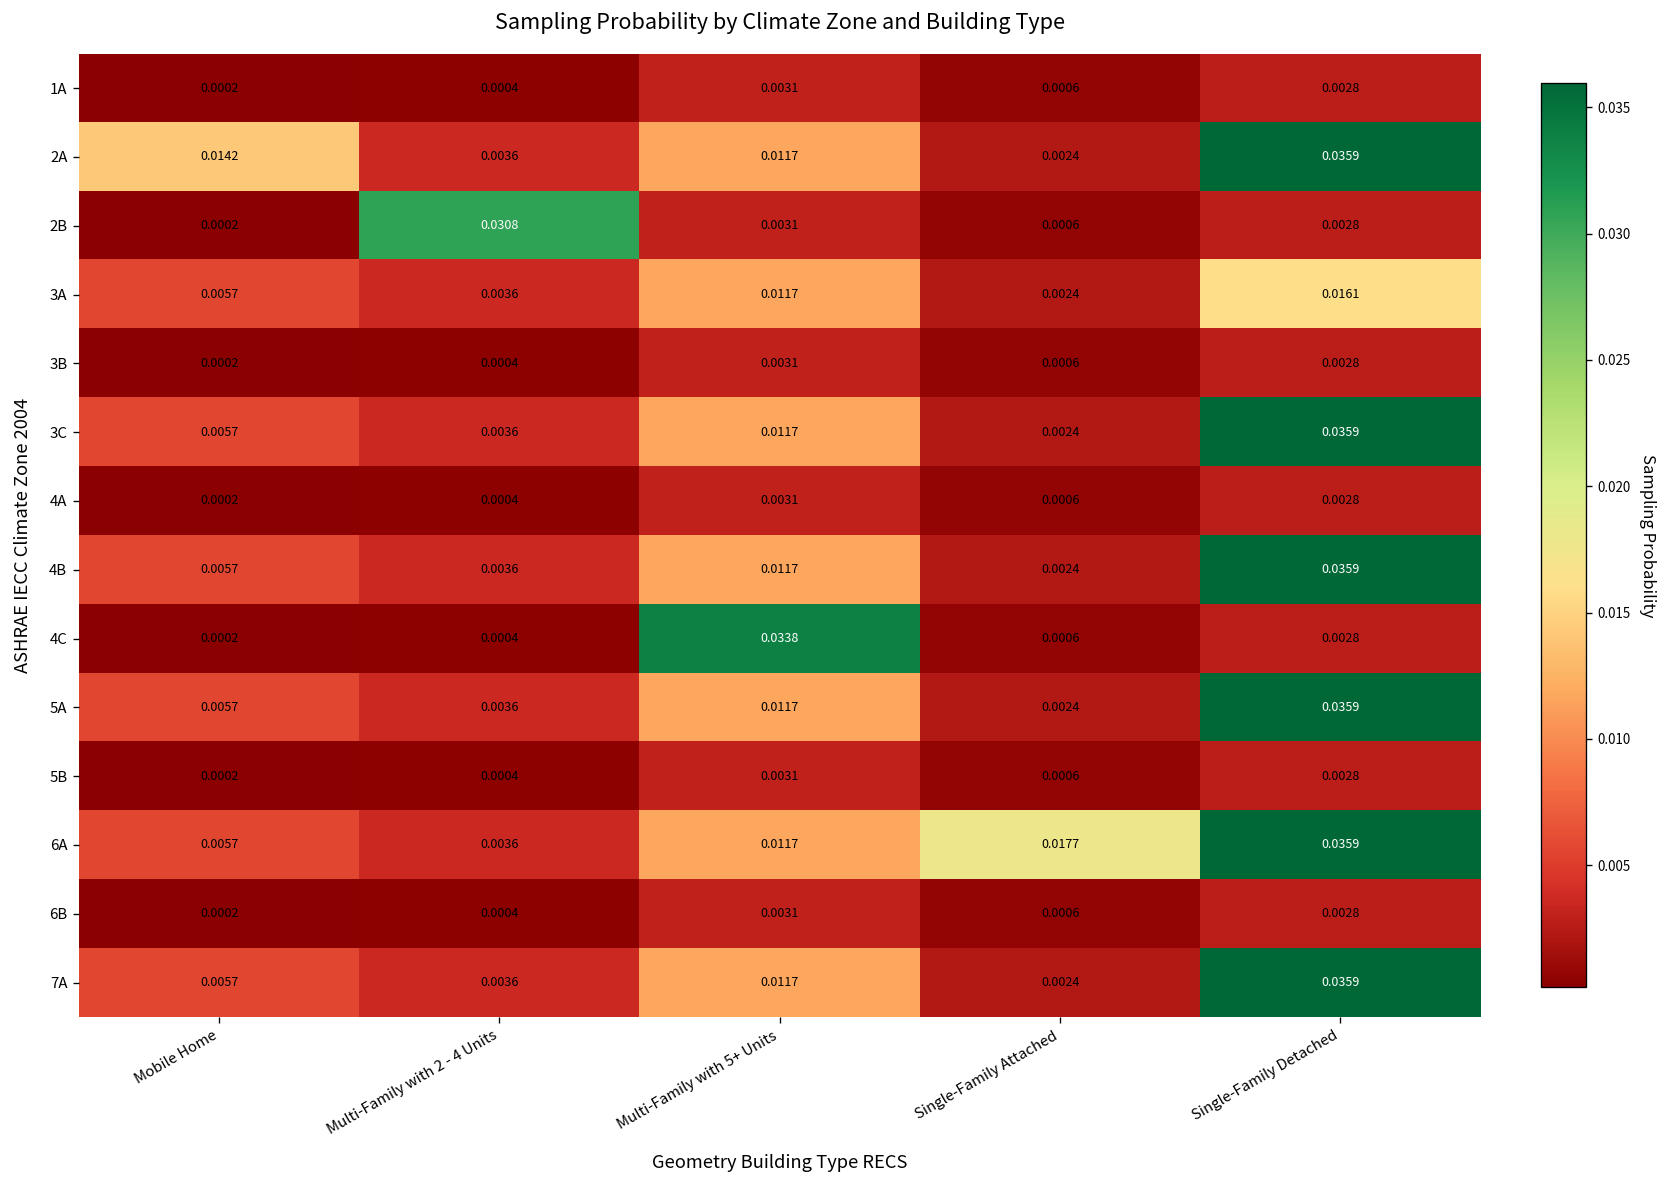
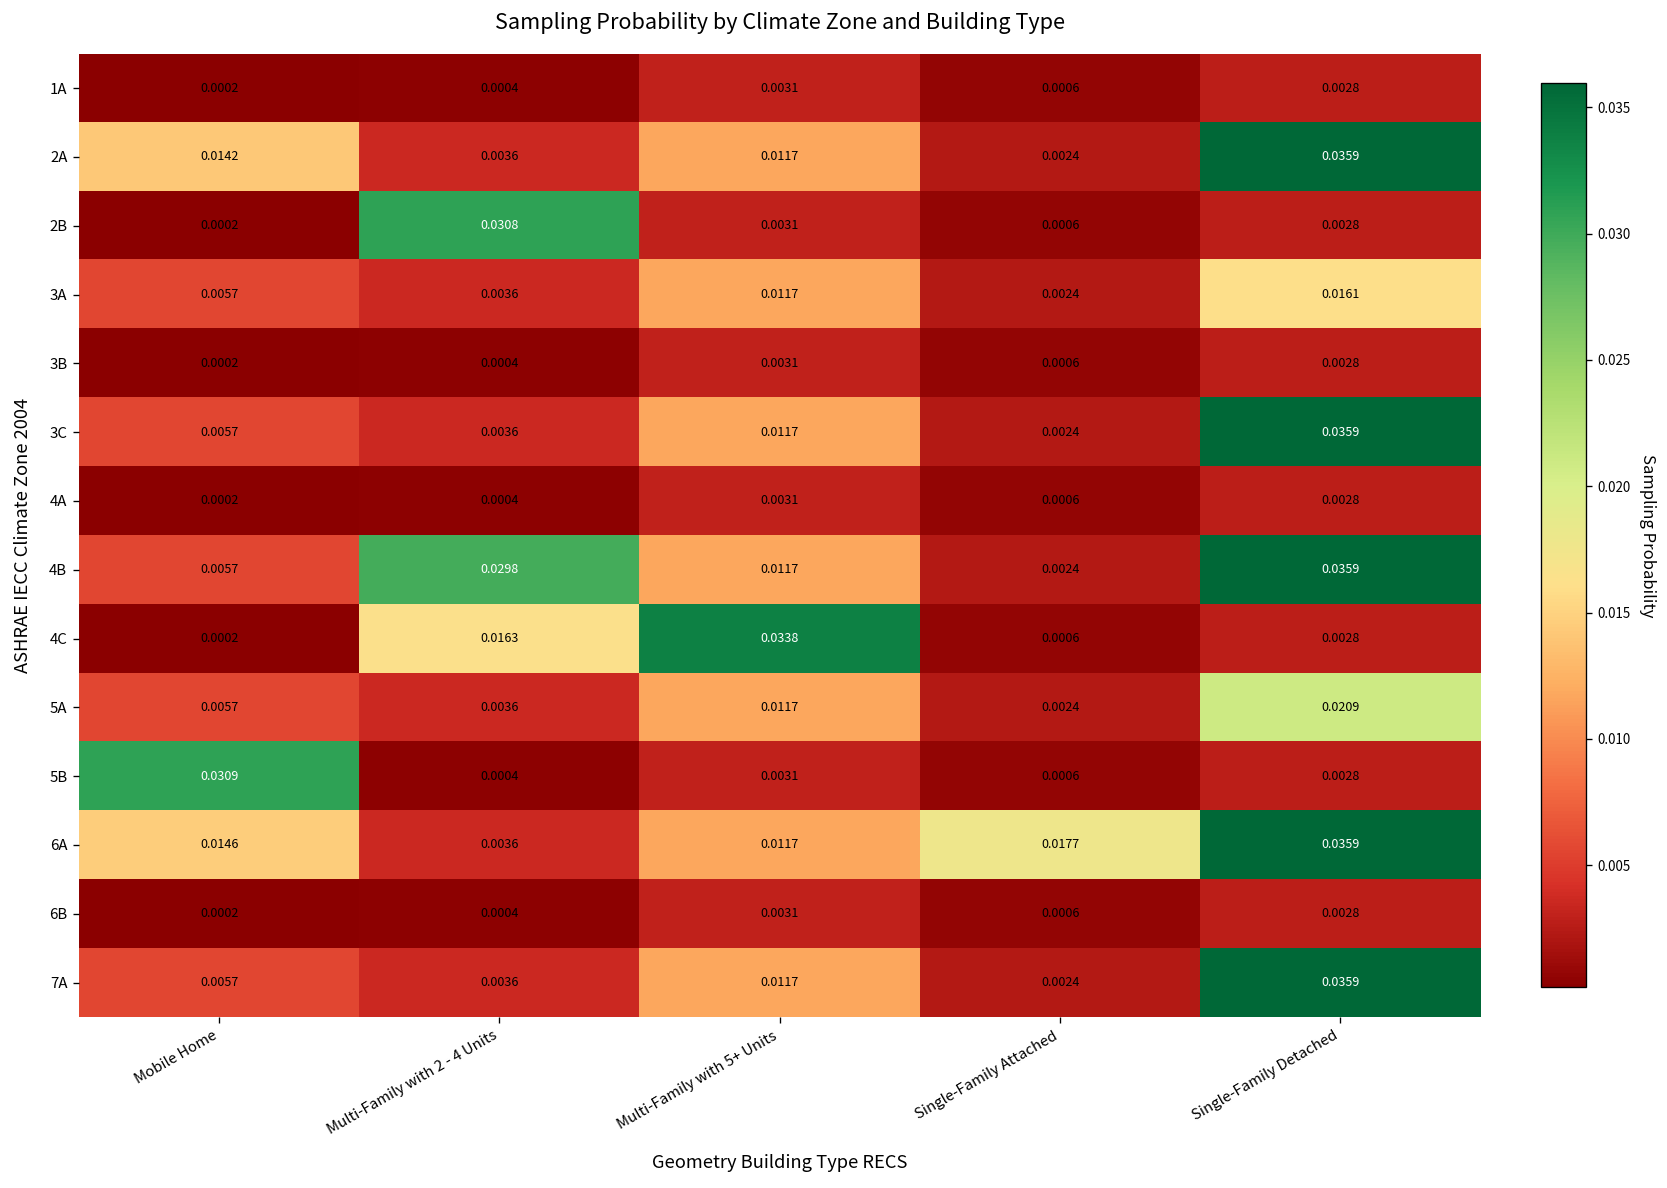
  {
    "1A": {
      "Mobile Home": 0.0002,
      "Multi-Family with 2 - 4 Units": 0.0004,
      "Multi-Family with 5+ Units": 0.0031,
      "Single-Family Attached": 0.0006,
      "Single-Family Detached": 0.0028
    },
    "2A": {
      "Mobile Home": 0.0142,
      "Multi-Family with 2 - 4 Units": 0.0036,
      "Multi-Family with 5+ Units": 0.0117,
      "Single-Family Attached": 0.0024,
      "Single-Family Detached": 0.0359
    },
    "2B": {
      "Mobile Home": 0.0002,
      "Multi-Family with 2 - 4 Units": 0.0308,
      "Multi-Family with 5+ Units": 0.0031,
      "Single-Family Attached": 0.0006,
      "Single-Family Detached": 0.0028
    },
    "3A": {
      "Mobile Home": 0.0057,
      "Multi-Family with 2 - 4 Units": 0.0036,
      "Multi-Family with 5+ Units": 0.0117,
      "Single-Family Attached": 0.0024,
      "Single-Family Detached": 0.0161
    },
    "3B": {
      "Mobile Home": 0.0002,
      "Multi-Family with 2 - 4 Units": 0.0004,
      "Multi-Family with 5+ Units": 0.0031,
      "Single-Family Attached": 0.0006,
      "Single-Family Detached": 0.0028
    },
    "3C": {
      "Mobile Home": 0.0057,
      "Multi-Family with 2 - 4 Units": 0.0036,
      "Multi-Family with 5+ Units": 0.0117,
      "Single-Family Attached": 0.0024,
      "Single-Family Detached": 0.0359
    },
    "4A": {
      "Mobile Home": 0.0002,
      "Multi-Family with 2 - 4 Units": 0.0004,
      "Multi-Family with 5+ Units": 0.0031,
      "Single-Family Attached": 0.0006,
      "Single-Family Detached": 0.0028
    },
    "4B": {
      "Mobile Home": 0.0057,
-     "Multi-Family with 2 - 4 Units": 0.0036,
+     "Multi-Family with 2 - 4 Units": 0.0298,
      "Multi-Family with 5+ Units": 0.0117,
      "Single-Family Attached": 0.0024,
      "Single-Family Detached": 0.0359
    },
    "4C": {
      "Mobile Home": 0.0002,
-     "Multi-Family with 2 - 4 Units": 0.0004,
+     "Multi-Family with 2 - 4 Units": 0.0163,
      "Multi-Family with 5+ Units": 0.0338,
      "Single-Family Attached": 0.0006,
      "Single-Family Detached": 0.0028
    },
    "5A": {
      "Mobile Home": 0.0057,
      "Multi-Family with 2 - 4 Units": 0.0036,
      "Multi-Family with 5+ Units": 0.0117,
      "Single-Family Attached": 0.0024,
-     "Single-Family Detached": 0.0359
+     "Single-Family Detached": 0.0209
    },
    "5B": {
-     "Mobile Home": 0.0002,
+     "Mobile Home": 0.0309,
      "Multi-Family with 2 - 4 Units": 0.0004,
      "Multi-Family with 5+ Units": 0.0031,
      "Single-Family Attached": 0.0006,
      "Single-Family Detached": 0.0028
    },
    "6A": {
-     "Mobile Home": 0.0057,
+     "Mobile Home": 0.0146,
      "Multi-Family with 2 - 4 Units": 0.0036,
      "Multi-Family with 5+ Units": 0.0117,
      "Single-Family Attached": 0.0177,
      "Single-Family Detached": 0.0359
    },
    "6B": {
      "Mobile Home": 0.0002,
      "Multi-Family with 2 - 4 Units": 0.0004,
      "Multi-Family with 5+ Units": 0.0031,
      "Single-Family Attached": 0.0006,
      "Single-Family Detached": 0.0028
    },
    "7A": {
      "Mobile Home": 0.0057,
      "Multi-Family with 2 - 4 Units": 0.0036,
      "Multi-Family with 5+ Units": 0.0117,
      "Single-Family Attached": 0.0024,
      "Single-Family Detached": 0.0359
    }
  }
